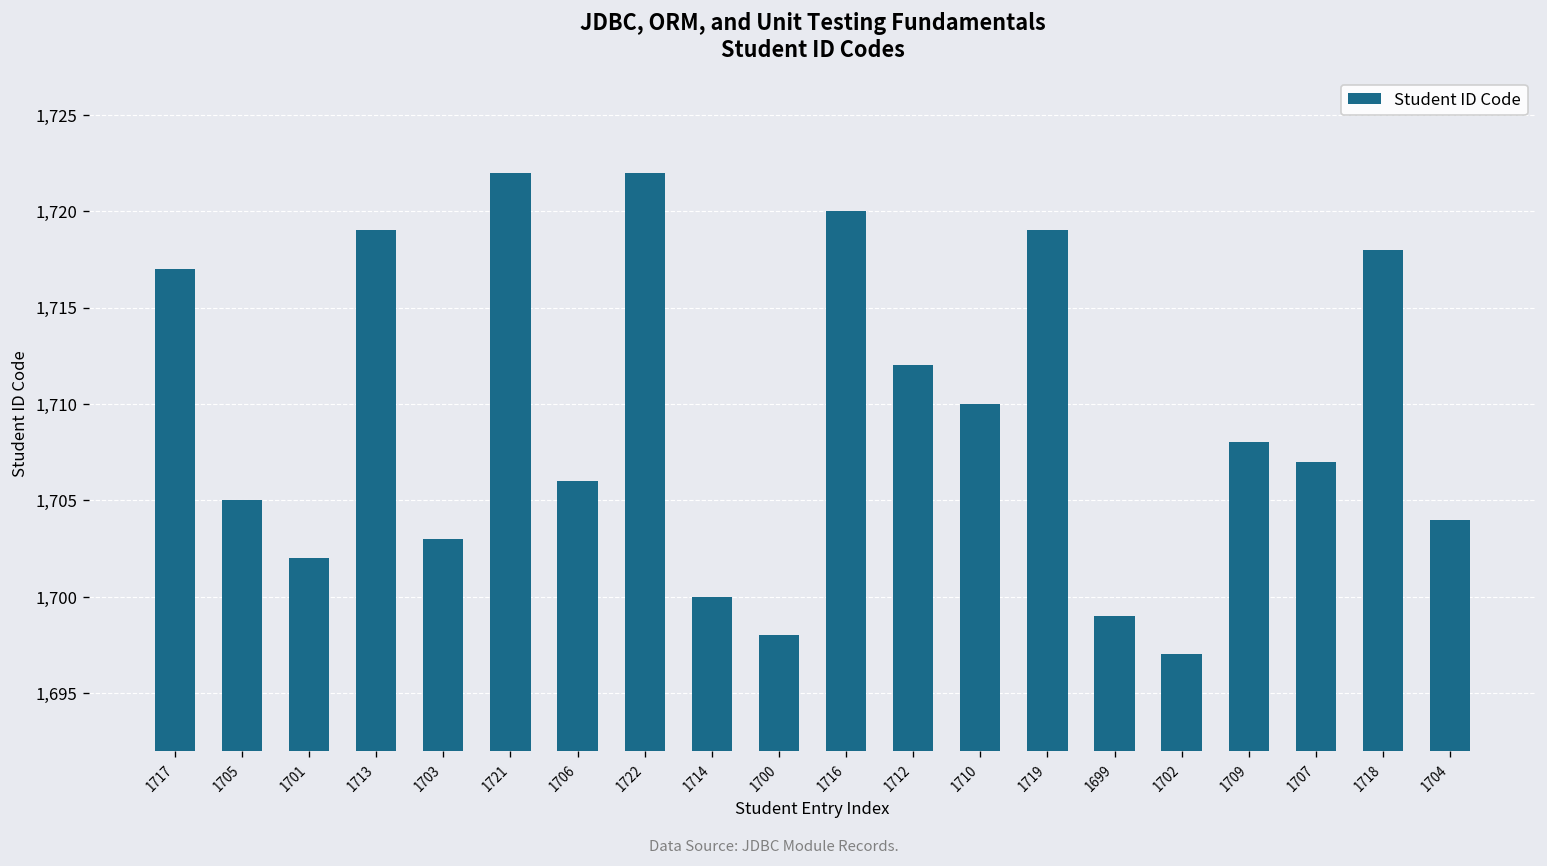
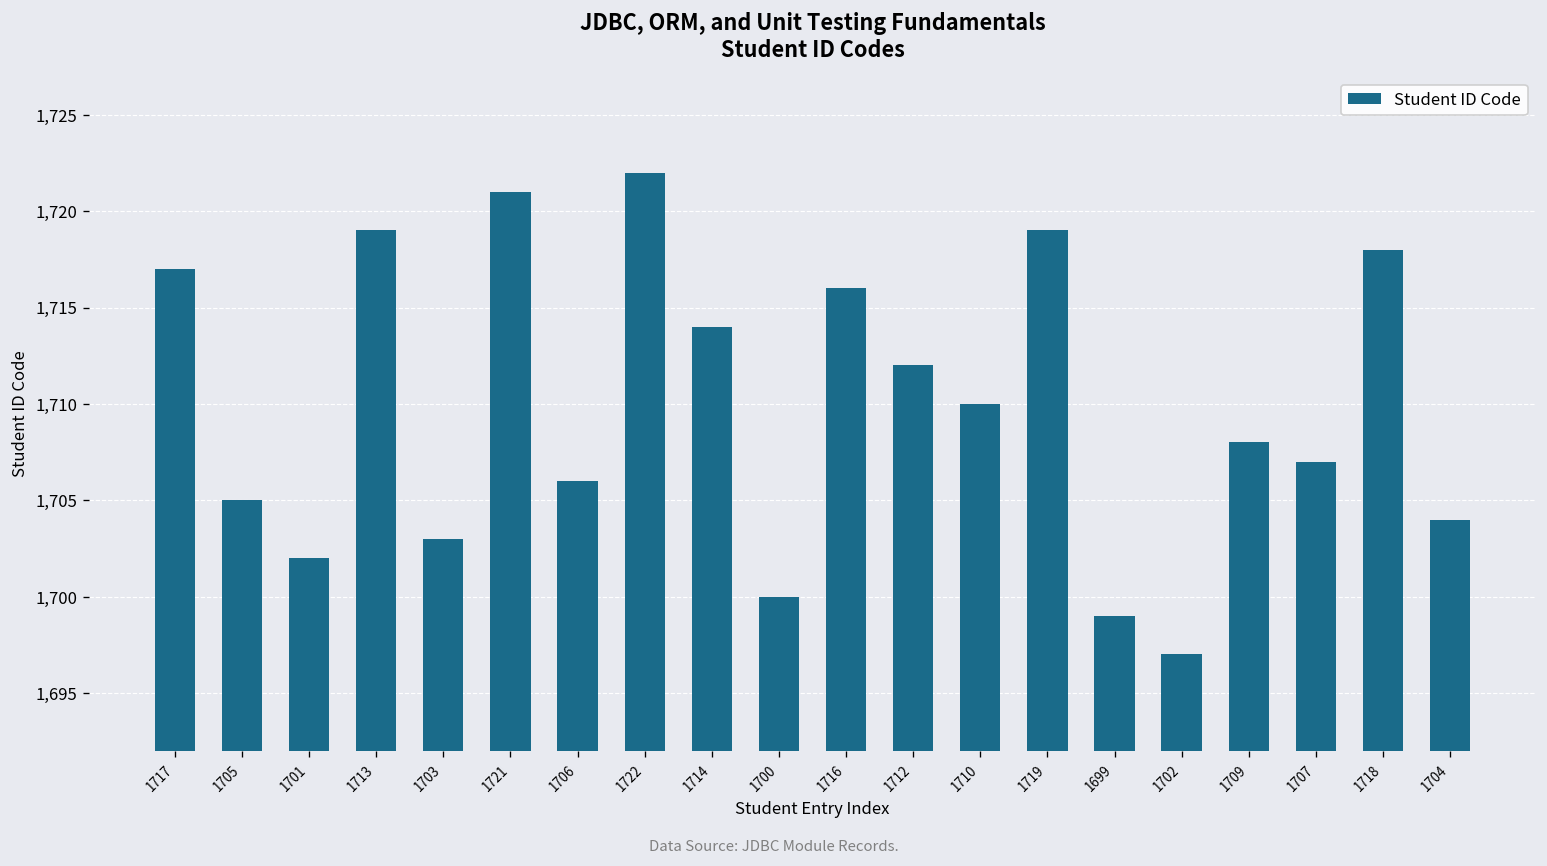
  {
    "1717": "1,717",
    "1705": "1,705",
    "1701": "1,702",
    "1713": "1,719",
    "1703": "1,703",
-   "1721": "1,722",
+   "1721": "1,721",
    "1706": "1,706",
    "1722": "1,722",
-   "1714": "1,700",
-   "1700": "1,698",
-   "1716": "1,720",
+   "1714": "1,714",
+   "1700": "1,700",
+   "1716": "1,716",
    "1712": "1,712",
    "1710": "1,710",
    "1719": "1,719",
    "1699": "1,699",
    "1702": "1,697",
    "1709": "1,708",
    "1707": "1,707",
    "1718": "1,718",
    "1704": "1,704"
  }
